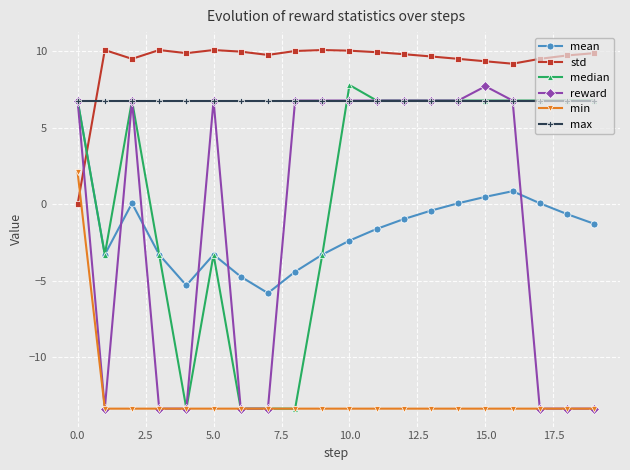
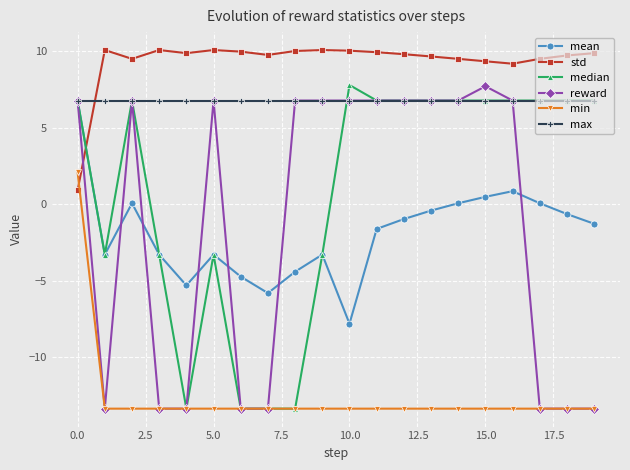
  {
    "mean": {
-     "10.0": -2.4,
+     "10.0": -7.8,
      "15.0": 0.5
    },
    "std": {
-     "0.0": 0.0,
+     "0.0": 0.9,
      "5.0": 10.1,
      "10.0": 10.0,
      "15.0": 9.3
    },
    "median": {
      "10.0": 7.8
    },
    "reward": {
      "15.0": 7.7
    },
    "min": {
      "0.0": 2.1,
      "5.0": -13.4,
      "10.0": -13.4,
      "15.0": -13.4
    }
  }
